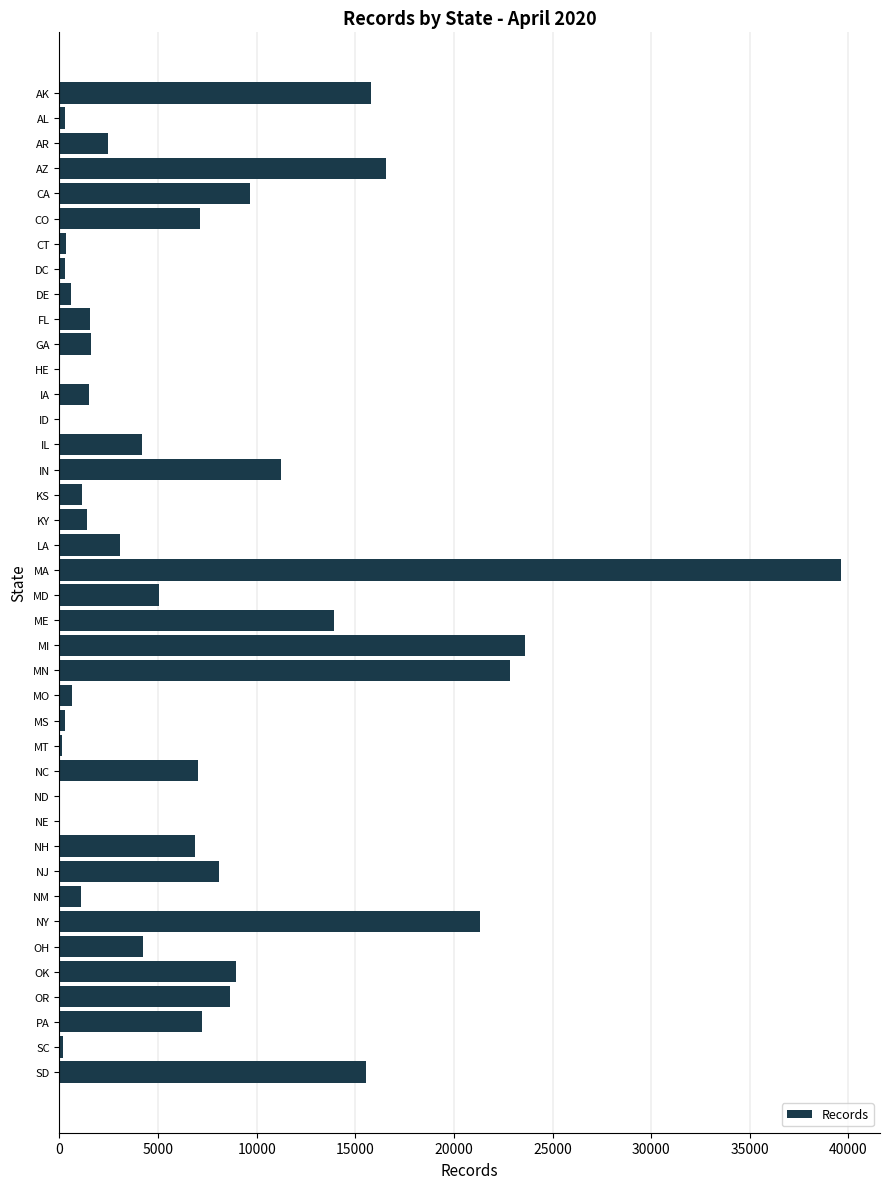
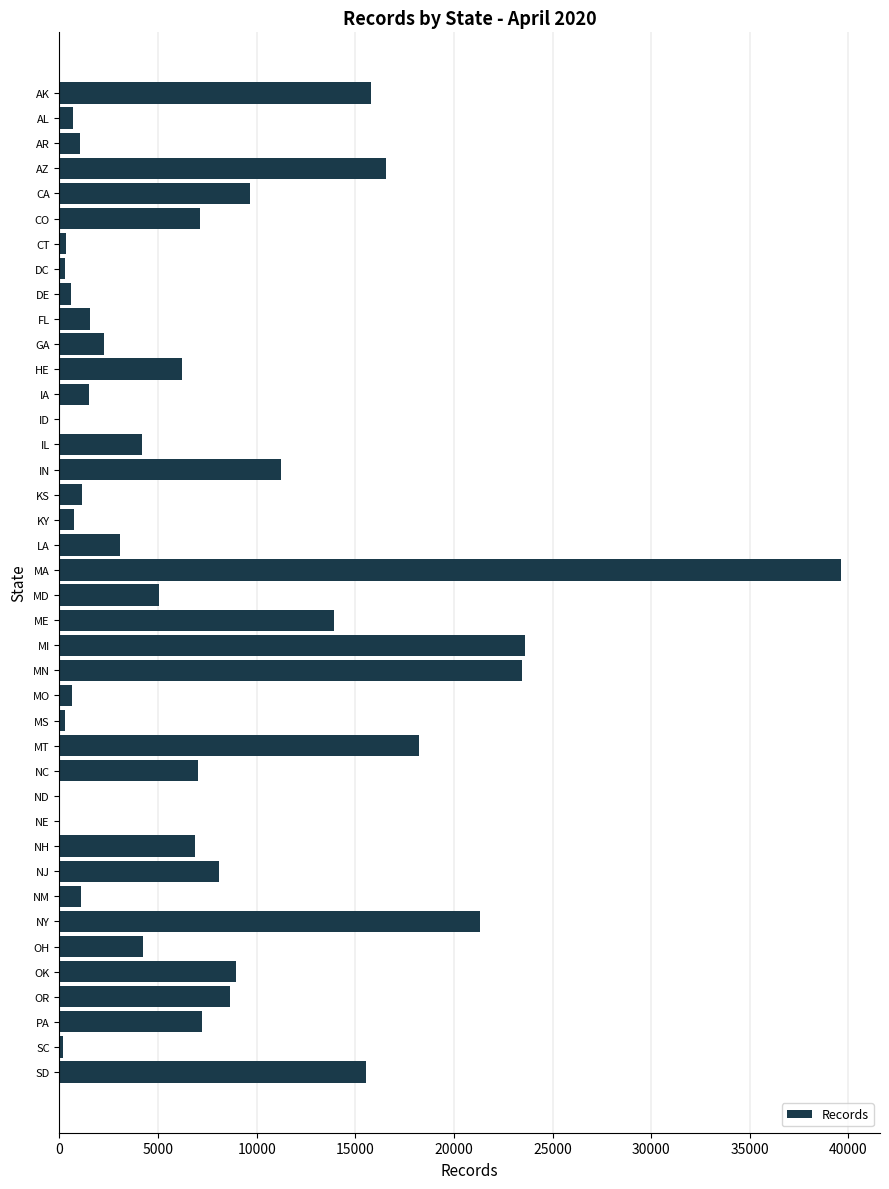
  {
    "AK": 15800,
-   "AL": 300,
-   "AR": 2400,
+   "AL": 700,
+   "AR": 1100,
    "AZ": 16500,
    "CA": 9600,
    "CO": 7100,
    "CT": 400,
    "DC": 300,
    "DE": 600,
    "FL": 1500,
-   "GA": 1600,
-   "HE": 0,
+   "GA": 2300,
+   "HE": 6200,
    "IA": 1500,
    "IL": 4200,
    "IN": 11200,
    "KS": 1100,
-   "KY": 1400,
+   "KY": 700,
    "LA": 3100,
    "MA": 39600,
    "MD": 5100,
    "ME": 13900,
    "MI": 23600,
-   "MN": 22900,
+   "MN": 23400,
    "MO": 700,
    "MS": 300,
-   "MT": 100,
+   "MT": 18200,
    "NC": 7000,
    "NH": 6900,
    "NJ": 8100,
    "NM": 1100,
    "NY": 21300,
    "OH": 4300,
    "OK": 8900,
    "OR": 8700,
    "PA": 7200,
    "SC": 200,
    "SD": 15600
  }
